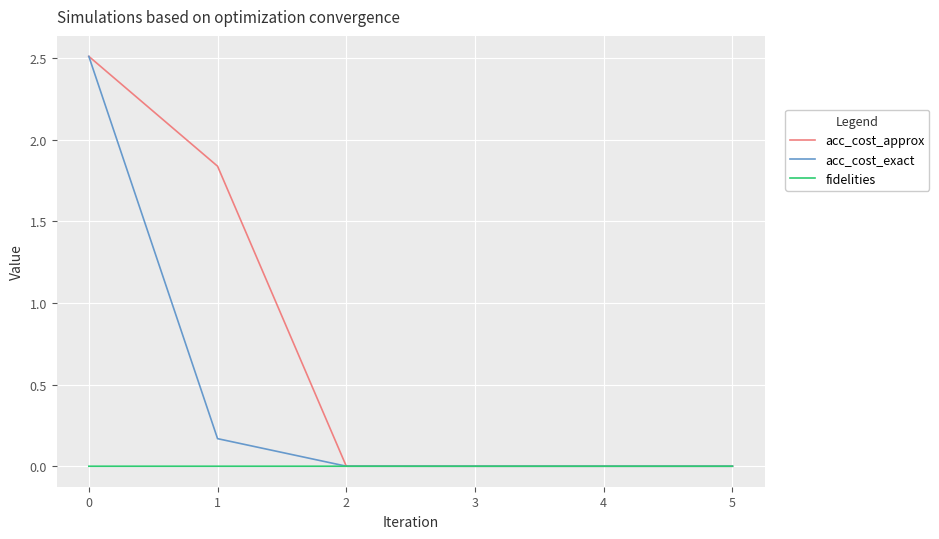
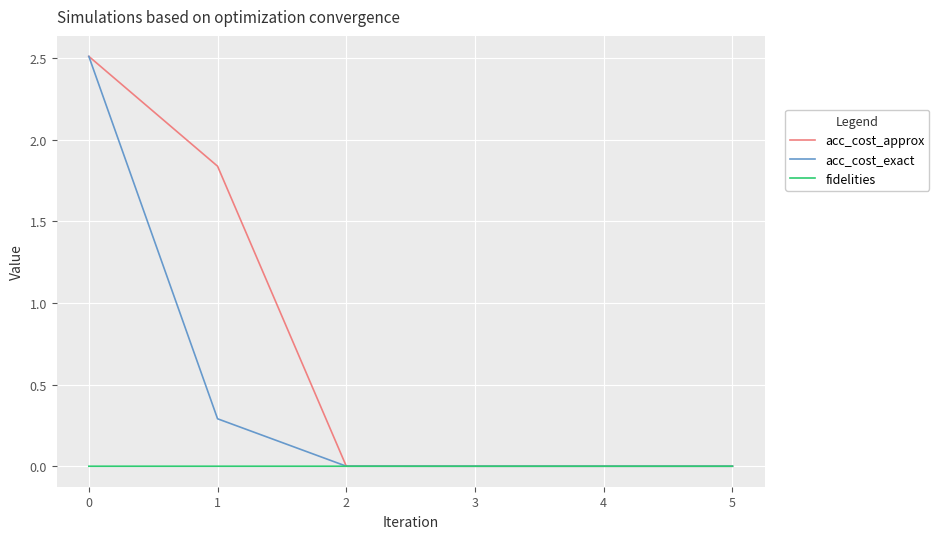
  {
    "acc_cost_approx": {
      "1": 1.84
    },
    "acc_cost_exact": {
-     "1": 0.17
+     "1": 0.29
    },
    "fidelities": {
      "0": 0.00,
      "1": 0.00
    }
  }
